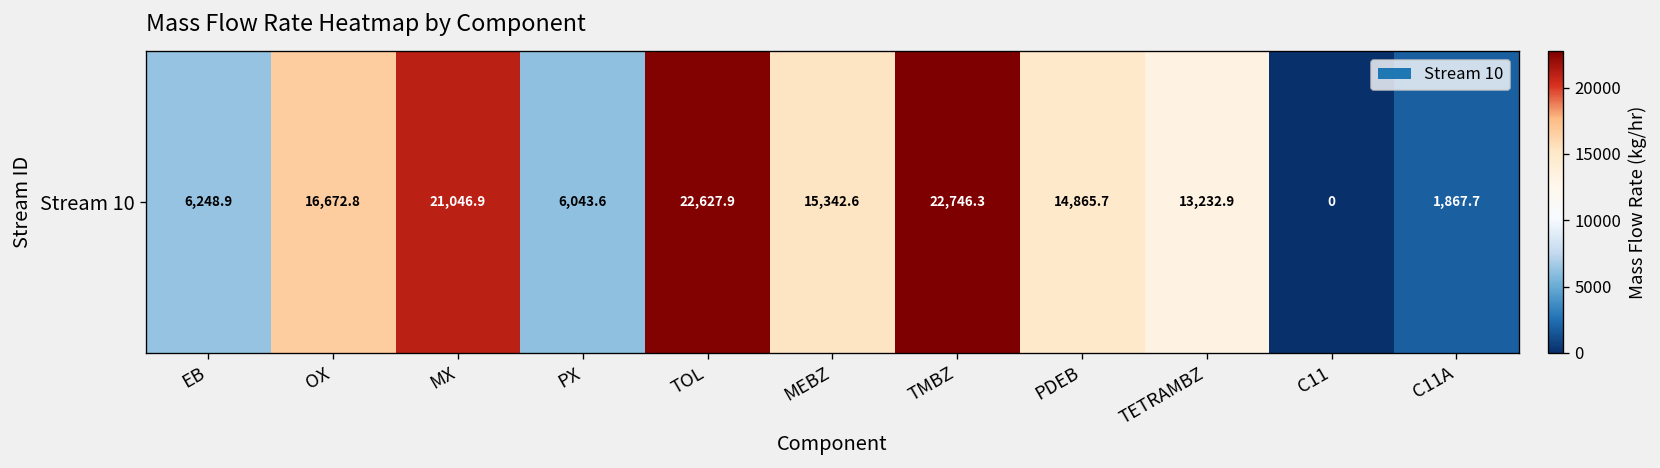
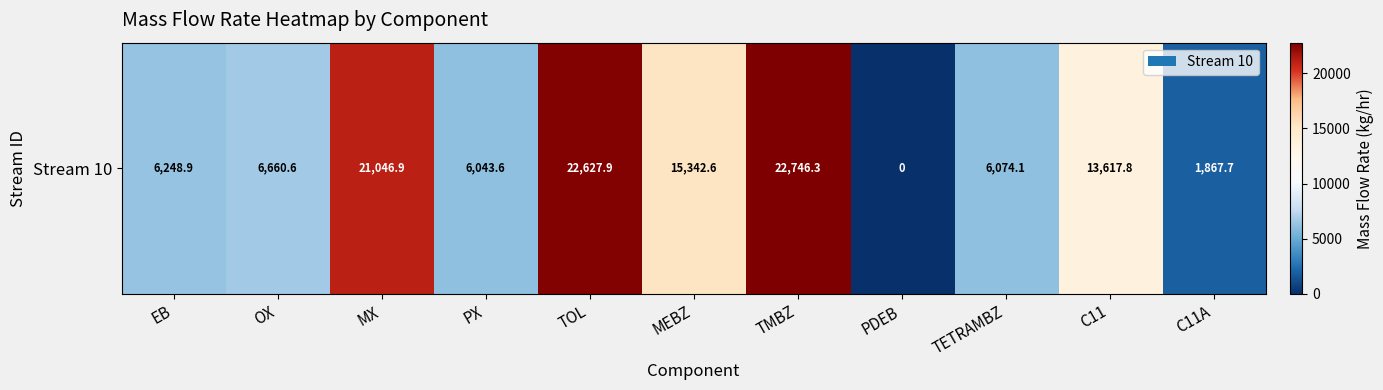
  {
    "Stream 10": {
      "EB": "6,248.9",
-     "OX": "16,672.8",
+     "OX": "6,660.6",
      "MX": "21,046.9",
      "PX": "6,043.6",
      "TOL": "22,627.9",
      "MEBZ": "15,342.6",
      "TMBZ": "22,746.3",
-     "PDEB": "14,865.7",
-     "TETRAMBZ": "13,232.9",
-     "C11": "0",
+     "PDEB": "0",
+     "TETRAMBZ": "6,074.1",
+     "C11": "13,617.8",
      "C11A": "1,867.7"
    }
  }
